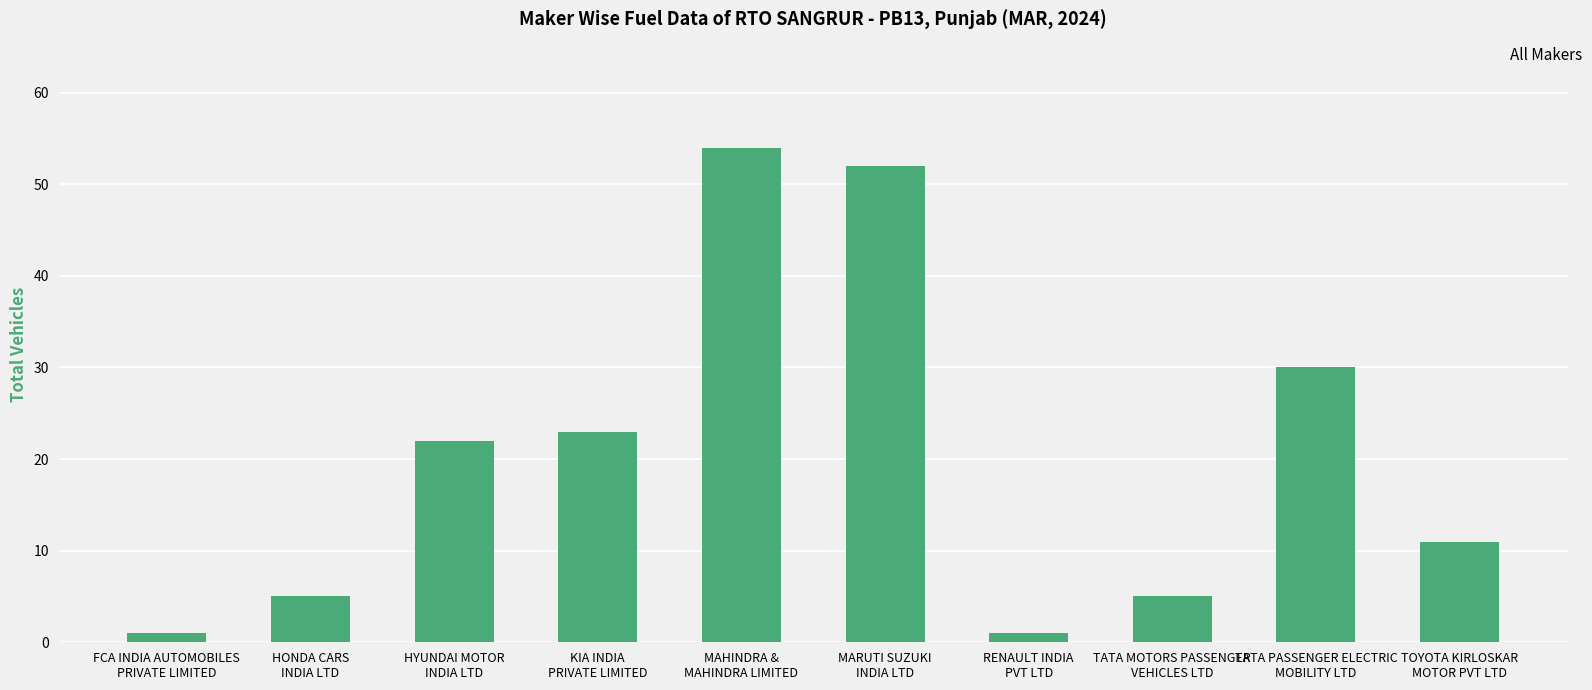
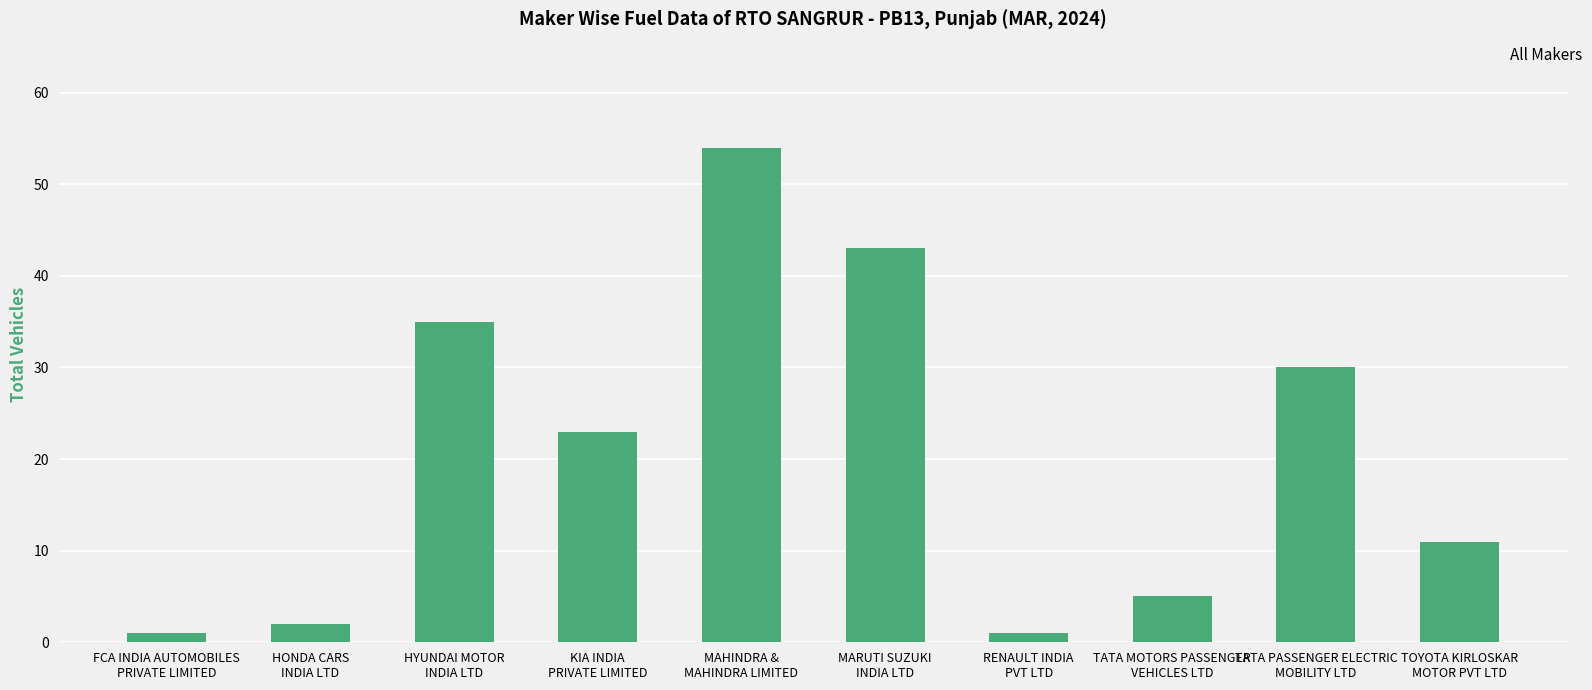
  {
    "FCA INDIA AUTOMOBILES PRIVATE LIMITED": 1,
-   "HONDA CARS INDIA LTD": 5,
-   "HYUNDAI MOTOR INDIA LTD": 22,
+   "HONDA CARS INDIA LTD": 2,
+   "HYUNDAI MOTOR INDIA LTD": 35,
    "KIA INDIA PRIVATE LIMITED": 23,
    "MAHINDRA & MAHINDRA LIMITED": 54,
-   "MARUTI SUZUKI INDIA LTD": 52,
+   "MARUTI SUZUKI INDIA LTD": 43,
    "RENAULT INDIA PVT LTD": 1,
    "TATA MOTORS PASSENGER VEHICLES LTD": 5,
    "TATA PASSENGER ELECTRIC MOBILITY LTD": 30,
    "TOYOTA KIRLOSKAR MOTOR PVT LTD": 11
  }
